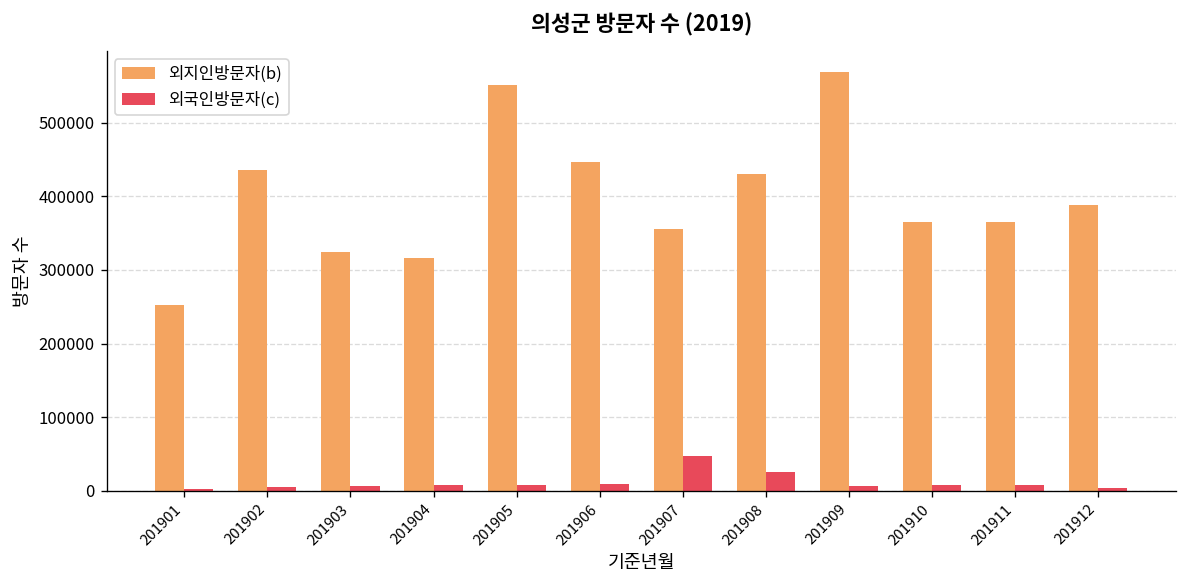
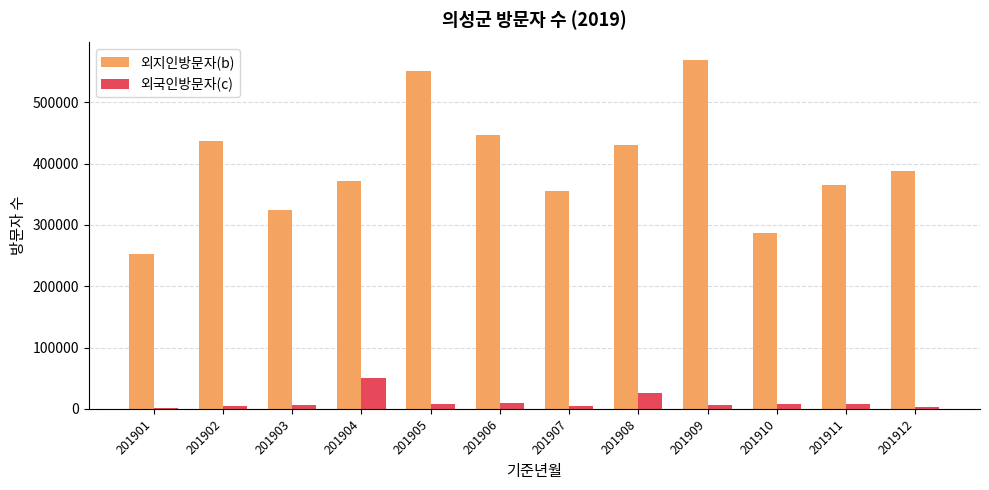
  {
    "외지인방문자(b)": {
      "201901": 250000,
      "201902": 440000,
      "201903": 320000,
-     "201904": 320000,
+     "201904": 370000,
      "201905": 550000,
      "201906": 450000,
      "201907": 360000,
      "201908": 430000,
      "201909": 570000,
-     "201910": 370000,
+     "201910": 290000,
      "201911": 370000,
      "201912": 390000
    },
    "외국인방문자(c)": {
      "201902": 0,
      "201903": 10000,
-     "201904": 10000,
+     "201904": 50000,
      "201905": 10000,
      "201906": 10000,
-     "201907": 50000,
+     "201907": 0,
      "201908": 30000,
      "201909": 10000,
      "201910": 10000,
      "201911": 10000
    }
  }
